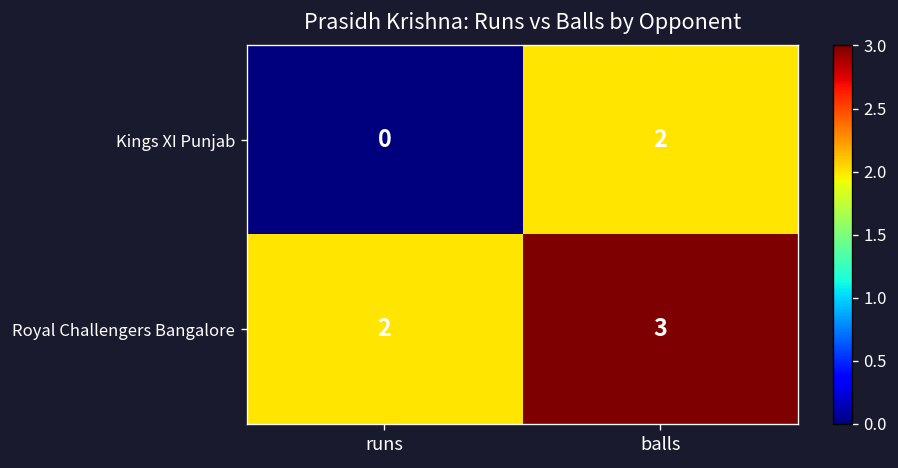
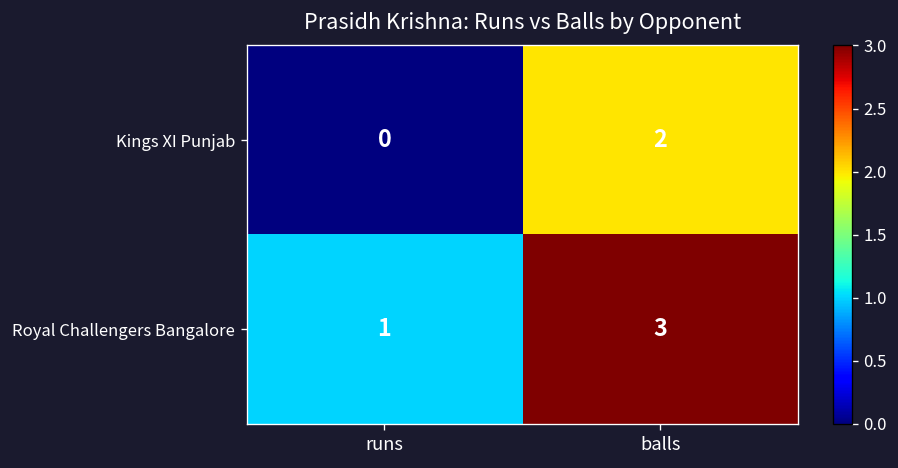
  {
    "Kings XI Punjab": {
      "runs": 0,
      "balls": 2
    },
    "Royal Challengers Bangalore": {
-     "runs": 2,
+     "runs": 1,
      "balls": 3
    }
  }
